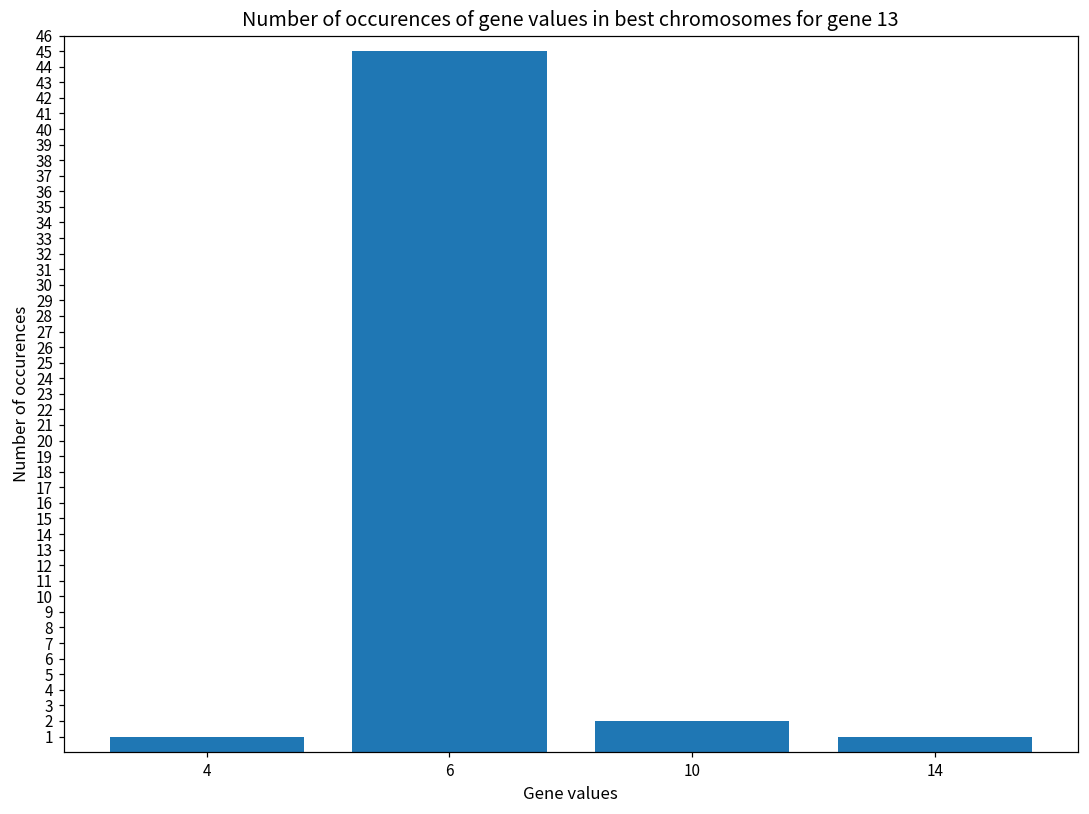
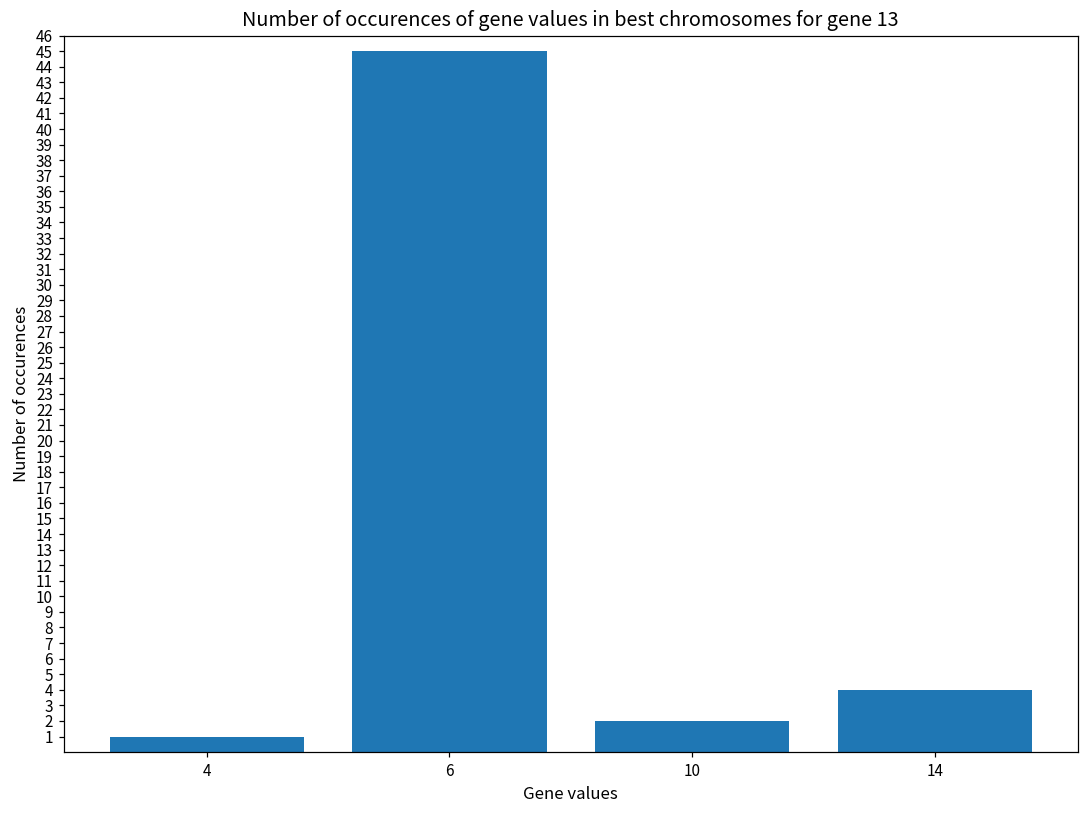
  {
    "4": 1,
    "6": 45,
    "10": 2,
-   "14": 1
+   "14": 4
  }
